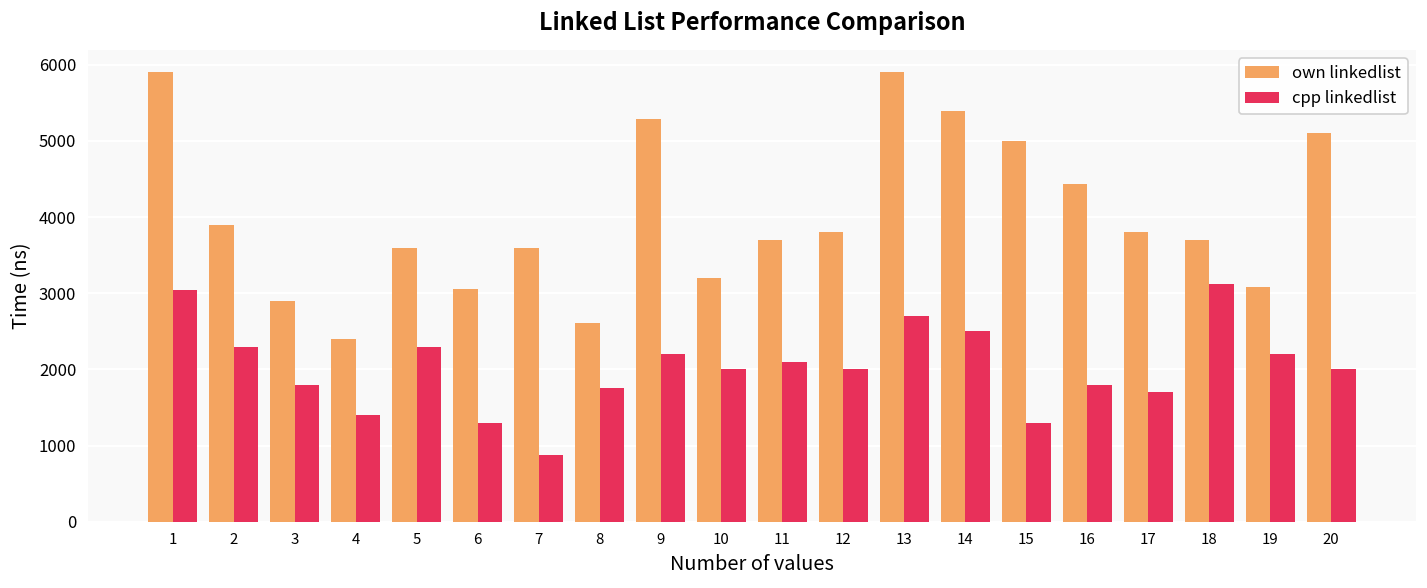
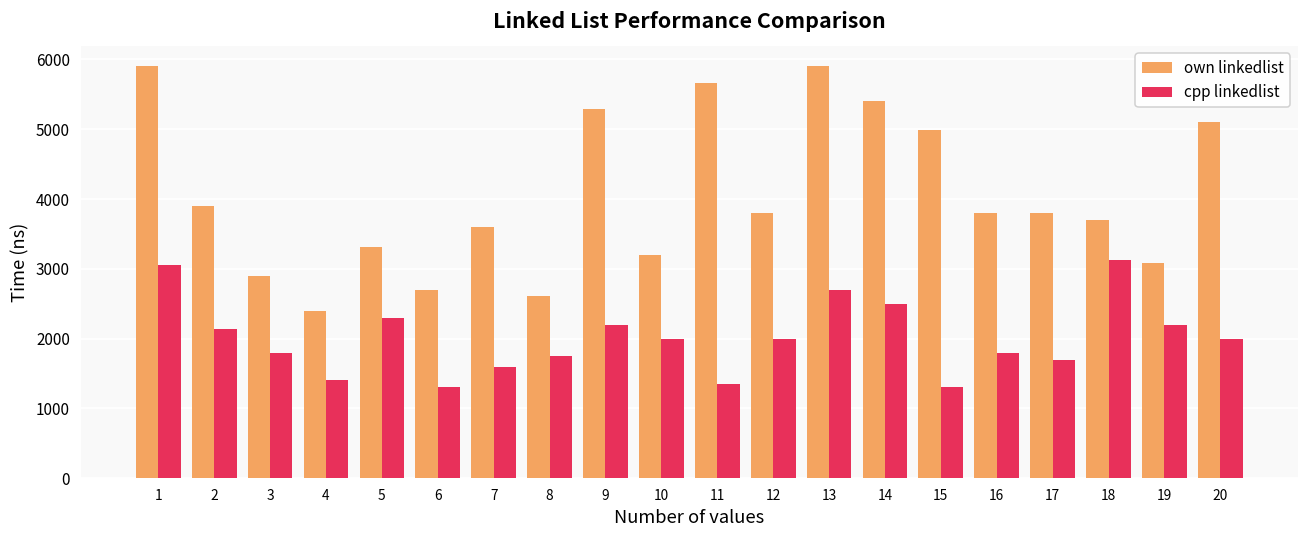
  {
    "own linkedlist": {
      "1": 5900,
      "2": 3900,
      "3": 2900,
      "4": 2400,
-     "5": 3600,
-     "6": 3100,
+     "5": 3300,
+     "6": 2700,
      "7": 3600,
      "8": 2600,
      "9": 5300,
      "10": 3200,
-     "11": 3700,
+     "11": 5700,
      "12": 3800,
      "13": 5900,
      "14": 5400,
      "15": 5000,
-     "16": 4400,
+     "16": 3800,
      "17": 3800,
      "18": 3700,
      "19": 3100,
      "20": 5100
    },
    "cpp linkedlist": {
      "1": 3000,
-     "2": 2300,
+     "2": 2100,
      "3": 1800,
      "4": 1400,
      "5": 2300,
      "6": 1300,
-     "7": 900,
+     "7": 1600,
      "8": 1800,
      "9": 2200,
      "10": 2000,
-     "11": 2100,
+     "11": 1400,
      "12": 2000,
      "13": 2700,
      "14": 2500,
      "15": 1300,
      "16": 1800,
      "17": 1700,
      "18": 3100,
      "19": 2200,
      "20": 2000
    }
  }
